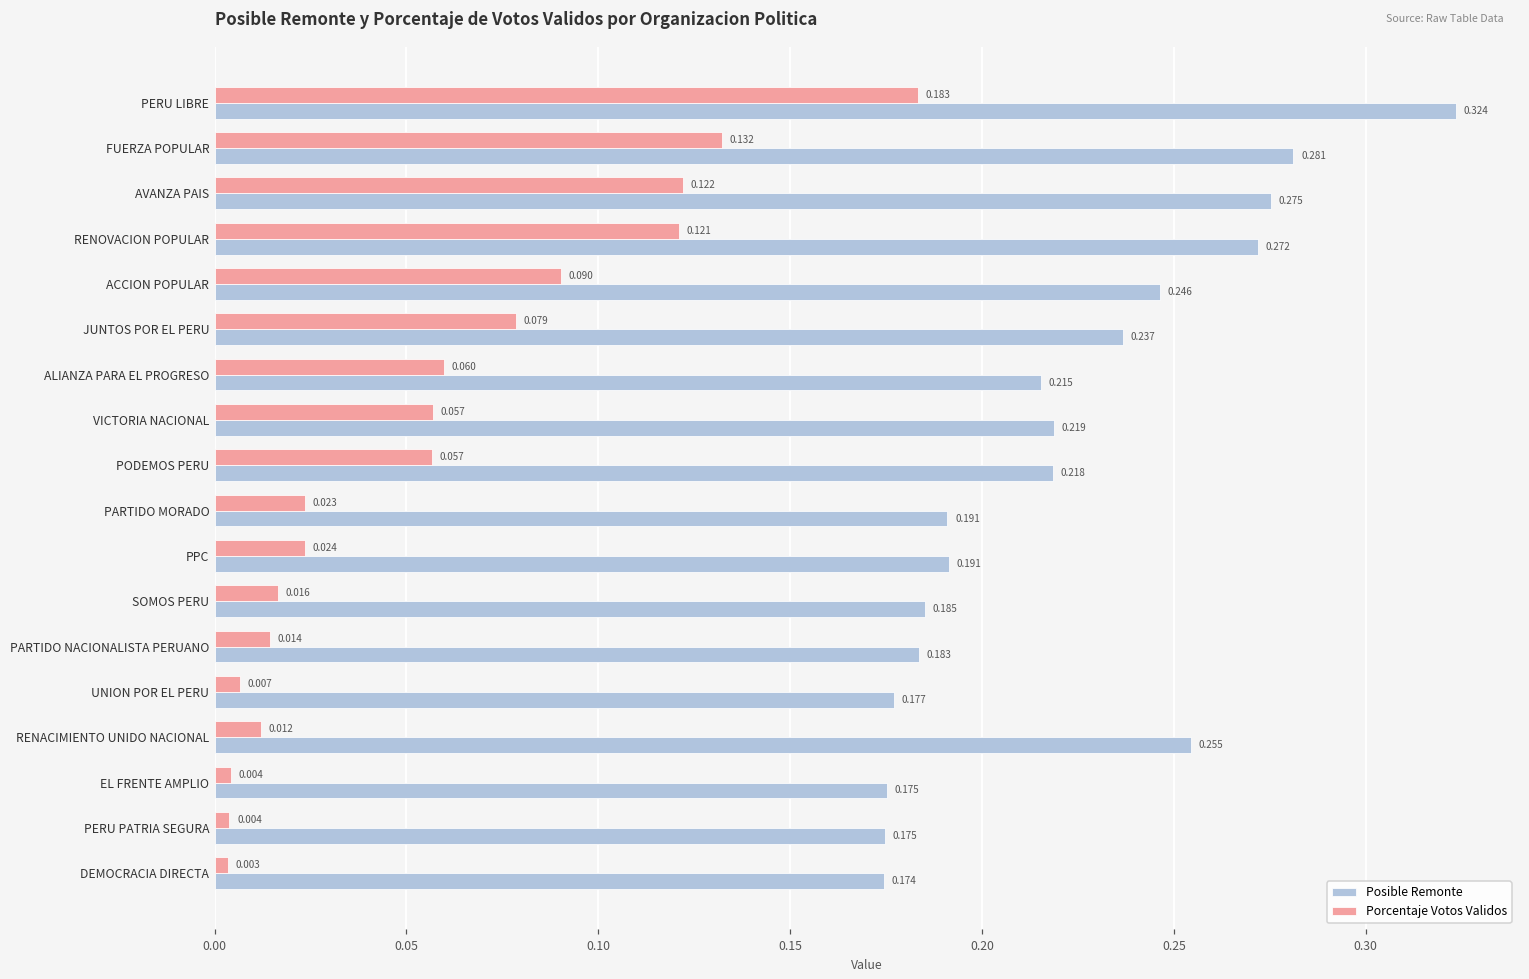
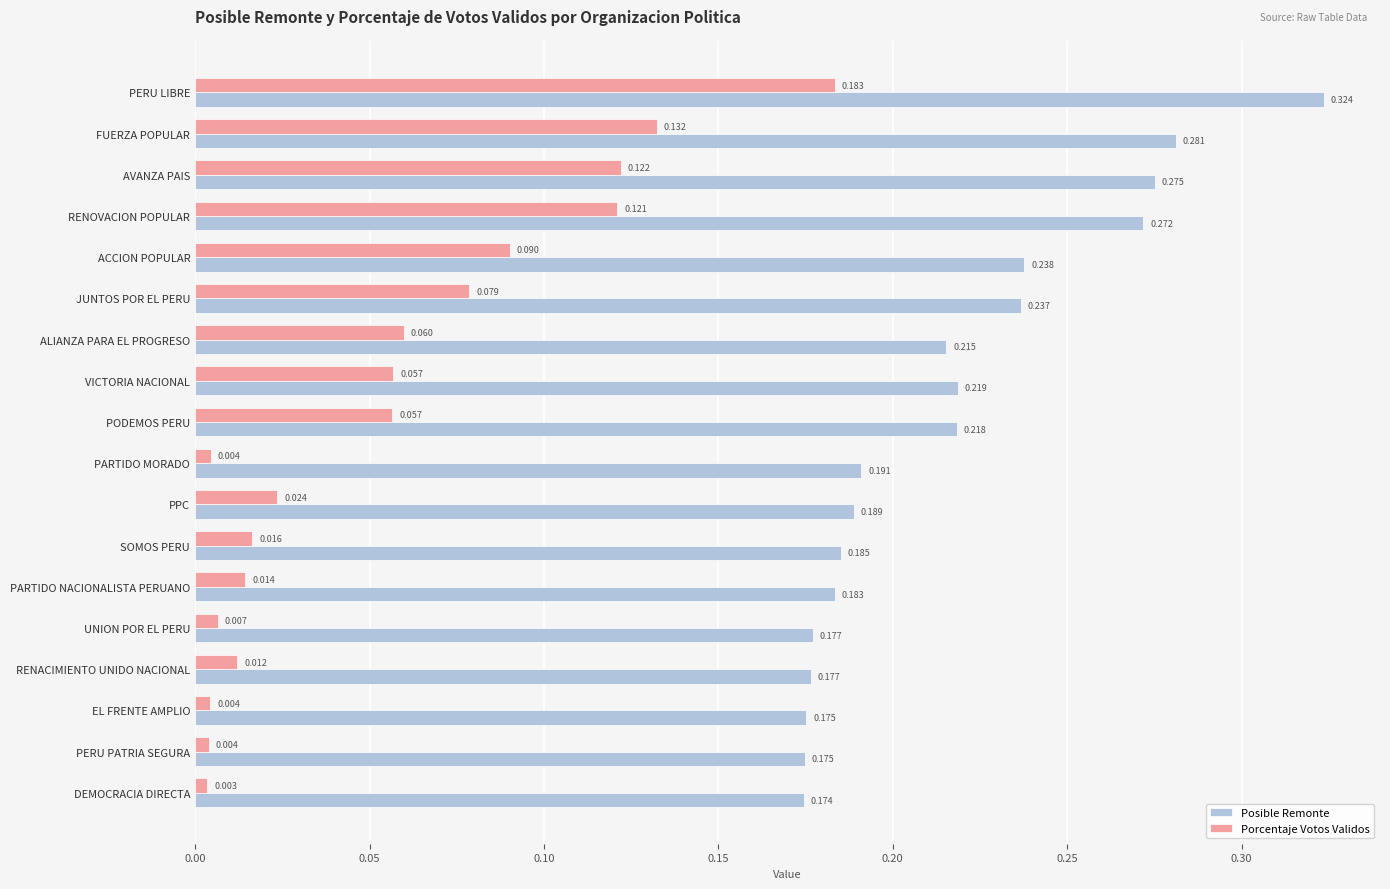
  {
    "Posible Remonte": {
      "PERU LIBRE": 0.324,
      "FUERZA POPULAR": 0.281,
      "AVANZA PAIS": 0.275,
      "RENOVACION POPULAR": 0.272,
-     "ACCION POPULAR": 0.246,
+     "ACCION POPULAR": 0.238,
      "JUNTOS POR EL PERU": 0.237,
      "ALIANZA PARA EL PROGRESO": 0.215,
      "VICTORIA NACIONAL": 0.219,
      "PODEMOS PERU": 0.218,
      "PARTIDO MORADO": 0.191,
-     "PPC": 0.191,
+     "PPC": 0.189,
      "SOMOS PERU": 0.185,
      "PARTIDO NACIONALISTA PERUANO": 0.183,
      "UNION POR EL PERU": 0.177,
-     "RENACIMIENTO UNIDO NACIONAL": 0.255,
+     "RENACIMIENTO UNIDO NACIONAL": 0.177,
      "EL FRENTE AMPLIO": 0.175,
      "PERU PATRIA SEGURA": 0.175,
      "DEMOCRACIA DIRECTA": 0.174
    },
    "Porcentaje Votos Validos": {
      "PERU LIBRE": 0.183,
      "FUERZA POPULAR": 0.132,
      "AVANZA PAIS": 0.122,
      "RENOVACION POPULAR": 0.121,
      "ACCION POPULAR": 0.090,
      "JUNTOS POR EL PERU": 0.079,
      "ALIANZA PARA EL PROGRESO": 0.060,
      "VICTORIA NACIONAL": 0.057,
      "PODEMOS PERU": 0.057,
-     "PARTIDO MORADO": 0.023,
+     "PARTIDO MORADO": 0.004,
      "PPC": 0.024,
      "SOMOS PERU": 0.016,
      "PARTIDO NACIONALISTA PERUANO": 0.014,
      "UNION POR EL PERU": 0.007,
      "RENACIMIENTO UNIDO NACIONAL": 0.012,
      "EL FRENTE AMPLIO": 0.004,
      "PERU PATRIA SEGURA": 0.004,
      "DEMOCRACIA DIRECTA": 0.003
    }
  }
